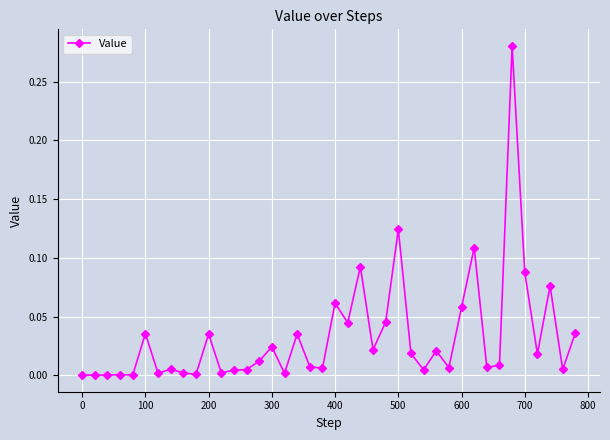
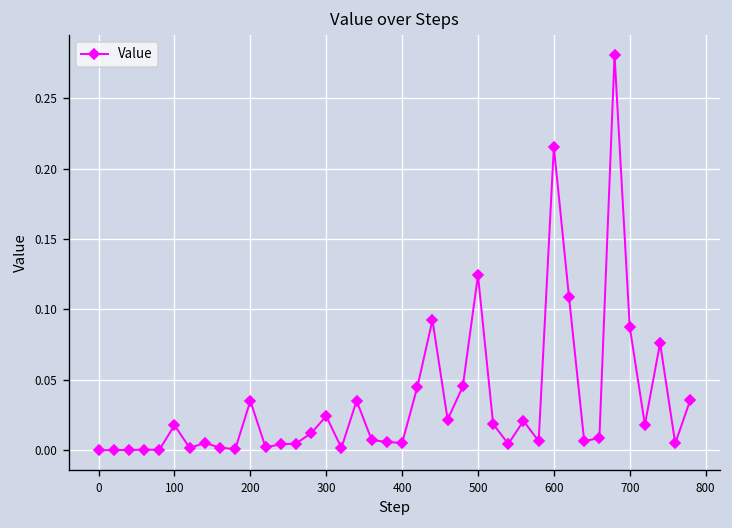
  {
    "0": 0.000,
-   "100": 0.036,
+   "100": 0.018,
    "200": 0.035,
    "300": 0.024,
-   "400": 0.061,
+   "400": 0.005,
    "500": 0.124,
-   "600": 0.058,
+   "600": 0.215,
    "700": 0.088
  }
